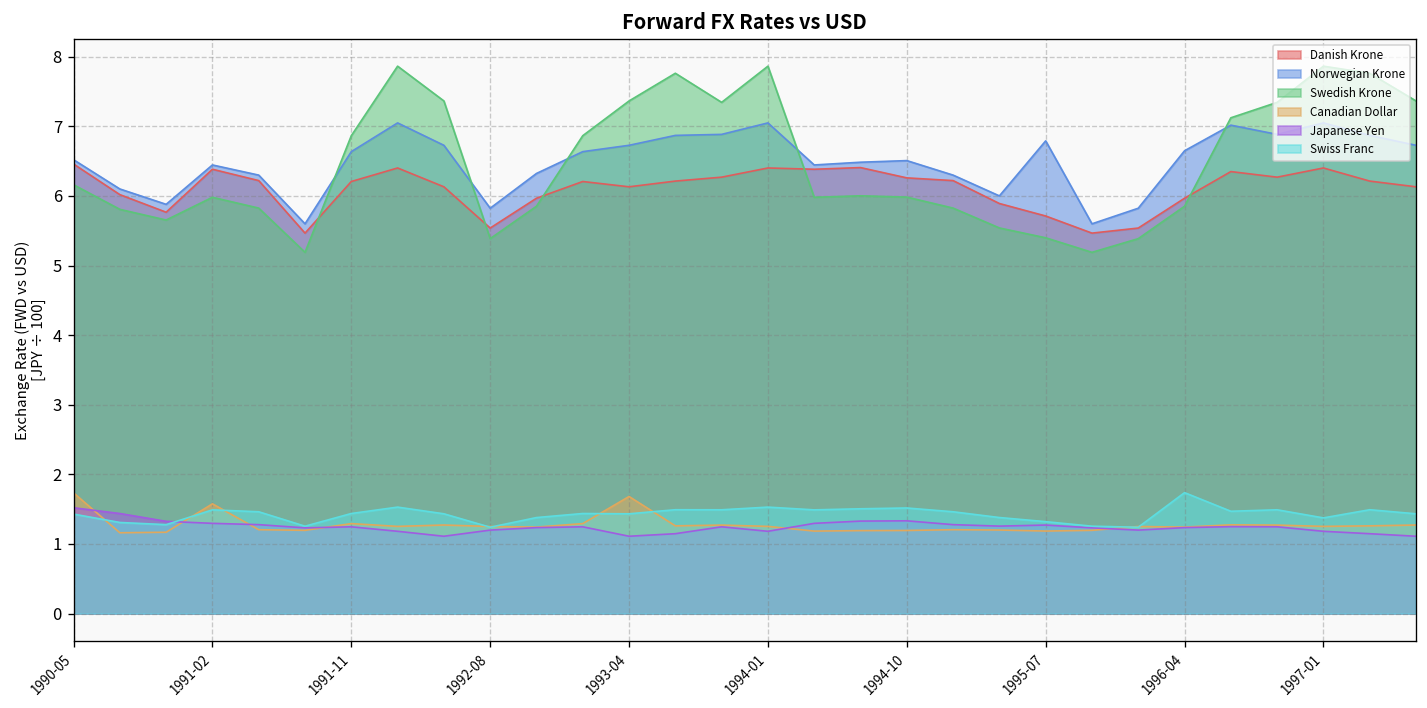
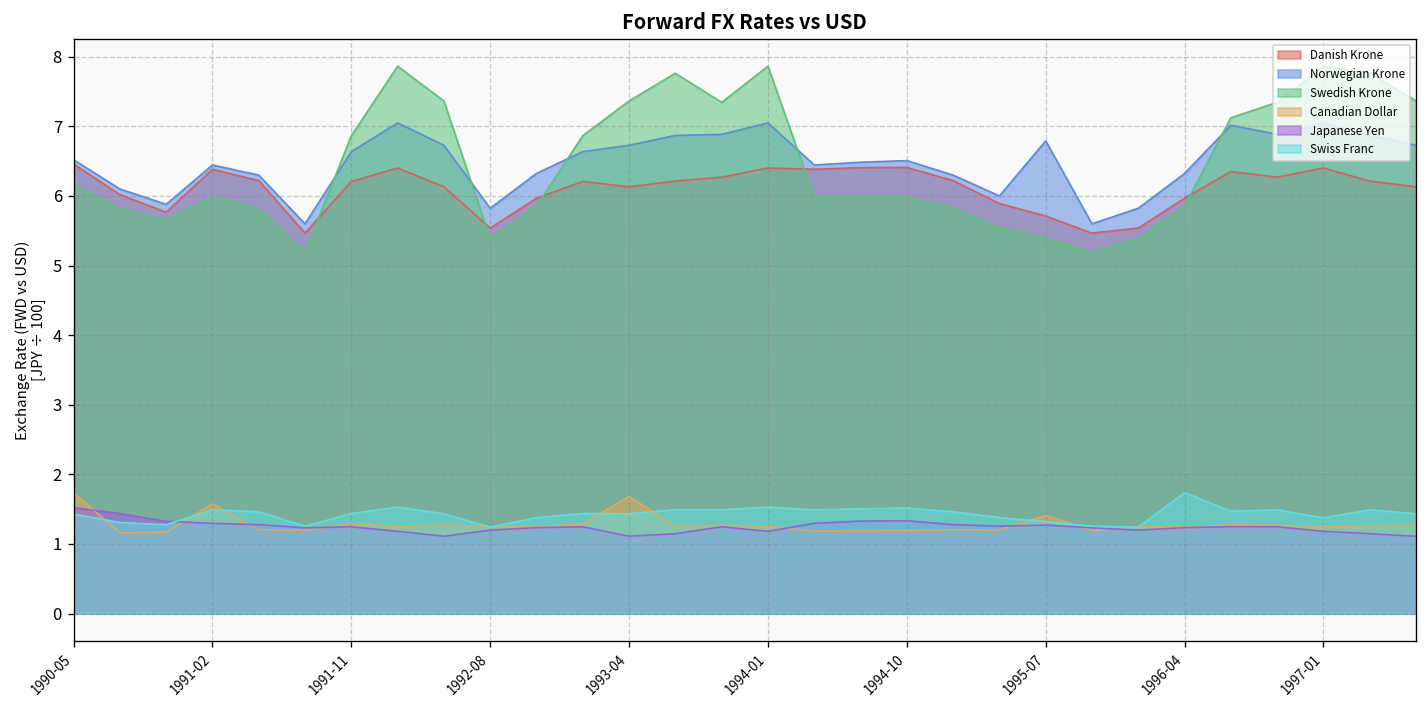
  {
    "Danish Krone": {
      "1990-05": 6.5,
      "1991-02": 6.4,
      "1991-11": 6.2,
      "1992-08": 5.5,
      "1993-04": 6.1,
      "1994-01": 6.4,
-     "1994-10": 6.3,
+     "1994-10": 6.4,
      "1995-07": 5.7,
      "1996-04": 6.0,
      "1997-01": 6.4
    },
    "Norwegian Krone": {
      "1990-05": 6.5,
      "1991-02": 6.4,
      "1991-11": 6.6,
      "1992-08": 5.8,
      "1993-04": 6.7,
      "1994-01": 7.0,
      "1994-10": 6.5,
      "1995-07": 6.8,
-     "1996-04": 6.6
+     "1996-04": 6.3
    },
    "Swedish Krone": {
      "1990-05": 6.2,
      "1991-02": 6.0,
      "1991-11": 6.9,
      "1992-08": 5.4,
      "1993-04": 7.4,
      "1994-01": 7.9,
      "1994-10": 6.0,
      "1995-07": 5.4,
      "1996-04": 5.9
    },
    "Canadian Dollar": {
      "1990-05": 1.7,
      "1991-02": 1.6,
      "1991-11": 1.3,
      "1993-04": 1.7,
      "1994-01": 1.3,
      "1994-10": 1.2,
-     "1995-07": 1.2,
+     "1995-07": 1.4,
      "1997-01": 1.3
    },
    "Japanese Yen": {
      "1990-05": 1.5,
      "1991-02": 1.3,
      "1991-11": 1.2,
      "1993-04": 1.1,
      "1994-01": 1.2,
      "1994-10": 1.3,
      "1995-07": 1.3,
      "1997-01": 1.2
    },
    "Swiss Franc": {
      "1990-05": 1.4,
      "1991-02": 1.5,
      "1991-11": 1.4,
      "1993-04": 1.4,
      "1994-01": 1.5,
      "1994-10": 1.5,
      "1995-07": 1.3,
      "1996-04": 1.7,
      "1997-01": 1.4
    }
  }
